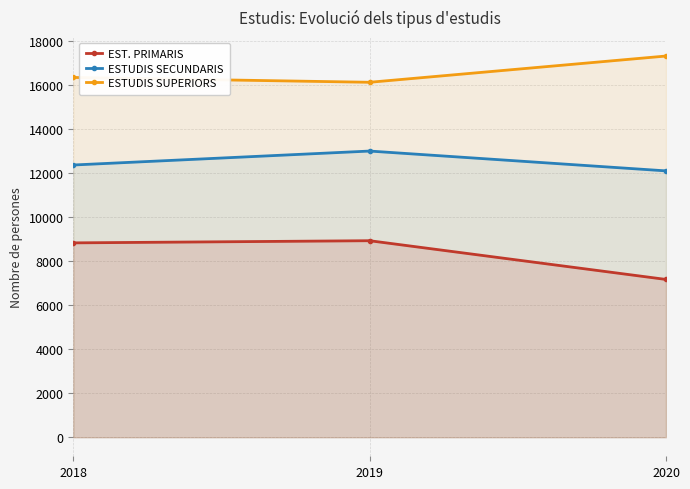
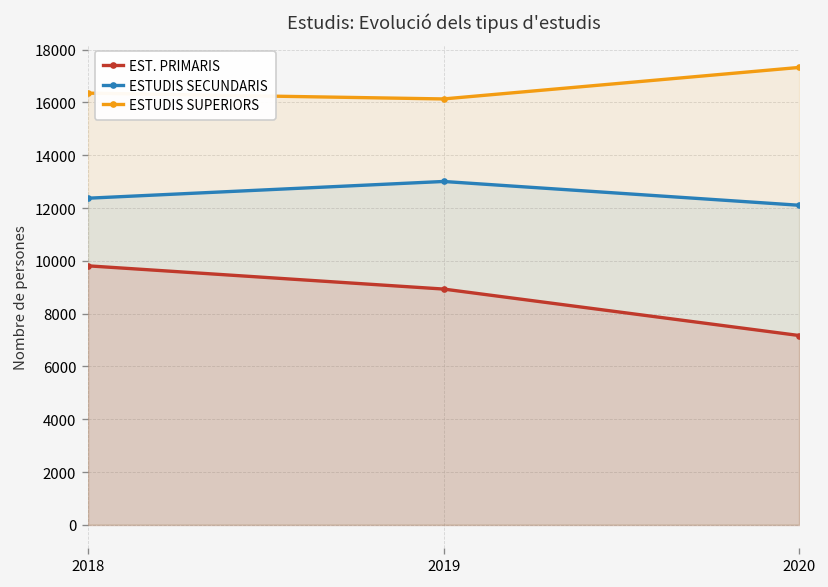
  {
    "EST. PRIMARIS": {
-     "2018": 8800,
+     "2018": 9800,
      "2019": 8900,
      "2020": 7200
    },
    "ESTUDIS SECUNDARIS": {
      "2018": 12400,
      "2019": 13000,
      "2020": 12100
    },
    "ESTUDIS SUPERIORS": {
      "2018": 16400,
      "2019": 16100,
      "2020": 17300
    }
  }
